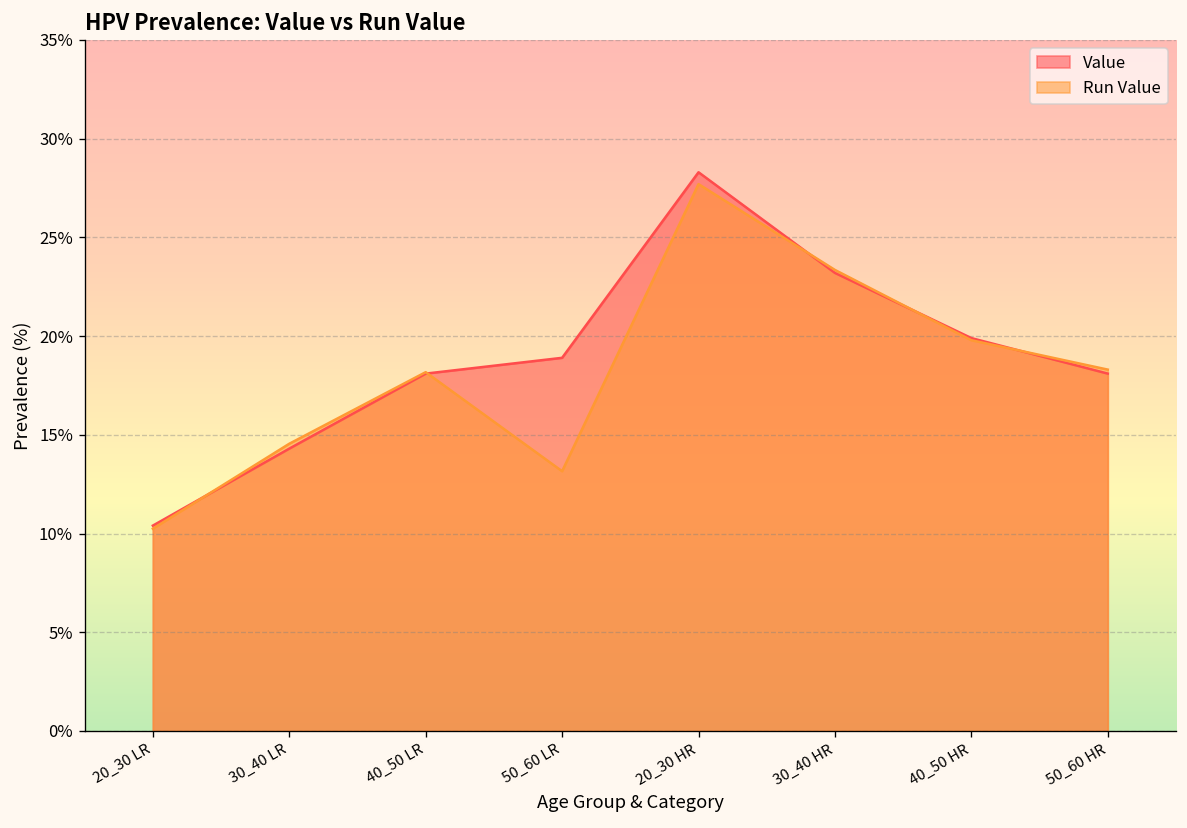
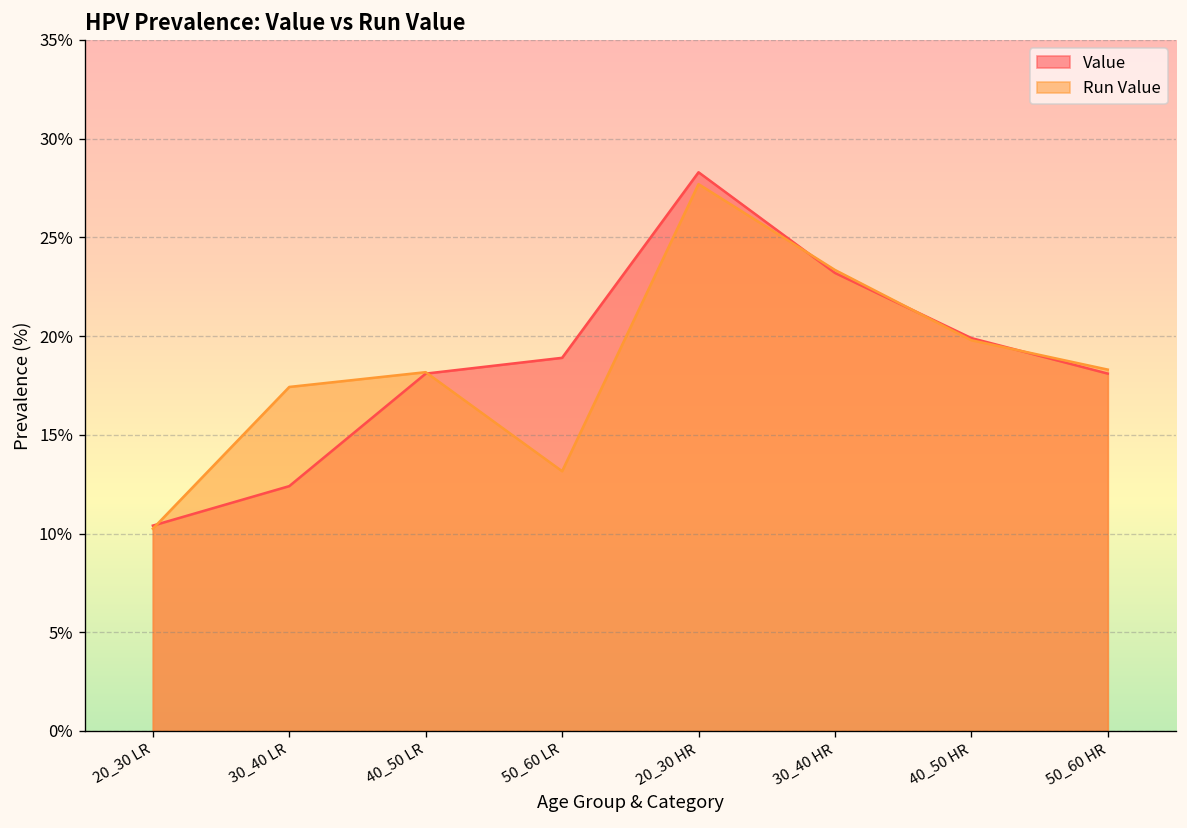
  {
    "Value": {
      "20_30 LR": "10.4%",
-     "30_40 LR": "14.3%",
+     "30_40 LR": "12.4%",
      "50_60 LR": "18.9%",
      "20_30 HR": "28.3%",
      "50_60 HR": "18.1%"
    },
    "Run Value": {
      "20_30 LR": "10.2%",
-     "30_40 LR": "14.5%",
+     "30_40 LR": "17.4%",
      "50_60 LR": "13.2%",
      "20_30 HR": "27.7%",
      "50_60 HR": "18.3%"
    }
  }
